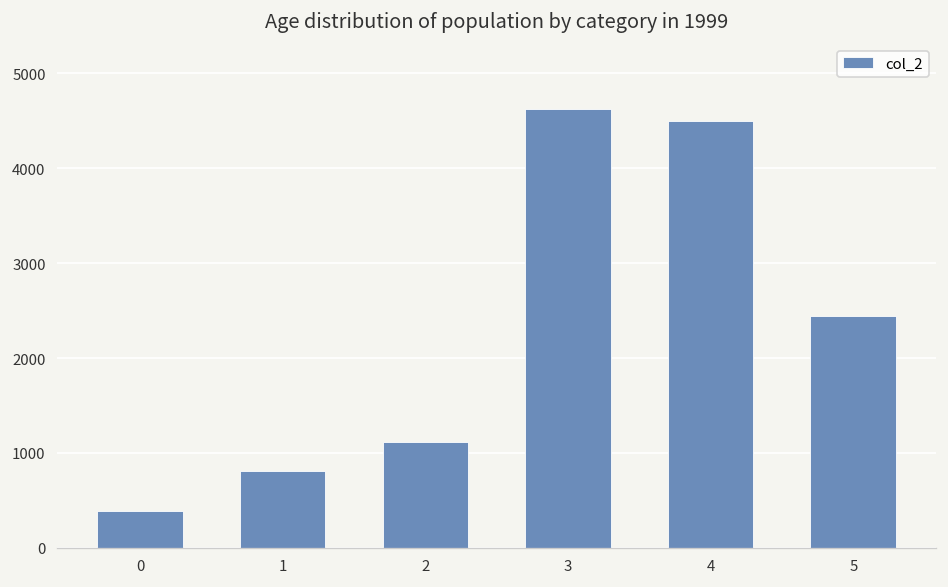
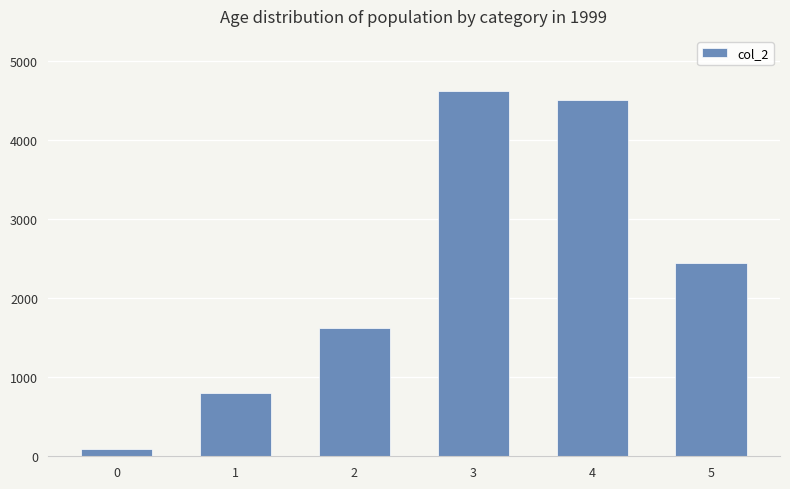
  {
-   "0": 400,
+   "0": 100,
    "1": 800,
-   "2": 1100,
+   "2": 1600,
    "3": 4600,
    "4": 4500,
    "5": 2400
  }
